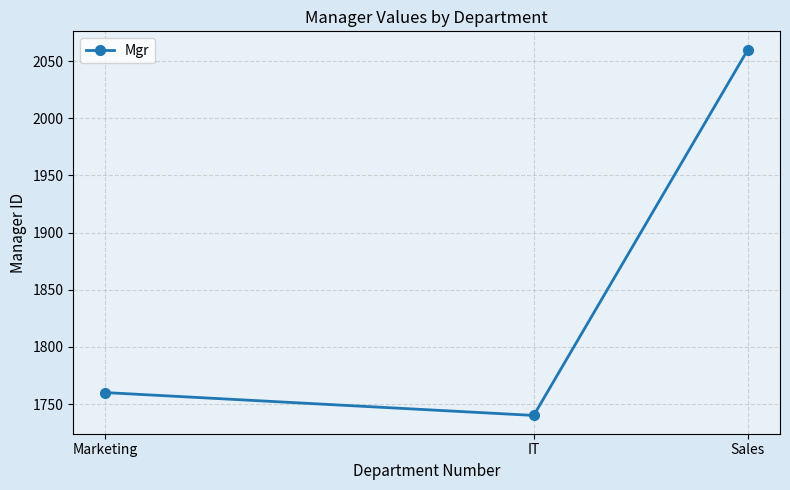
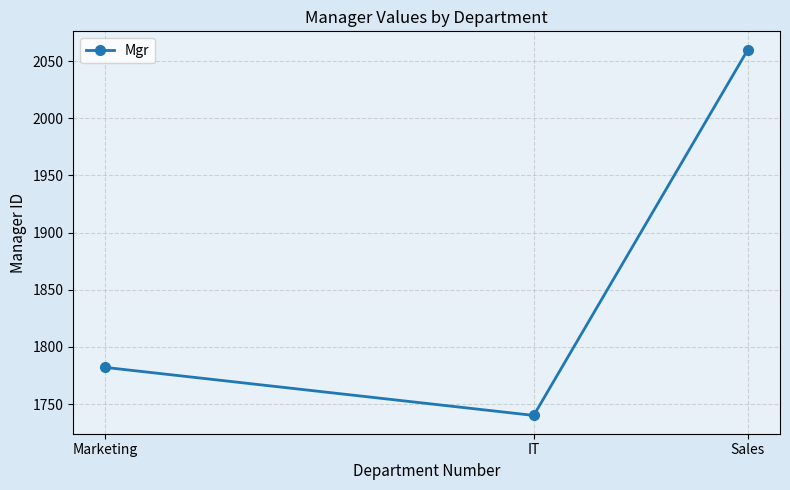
  {
-   "Marketing": 1760,
+   "Marketing": 1782,
    "IT": 1740,
    "Sales": 2060
  }
